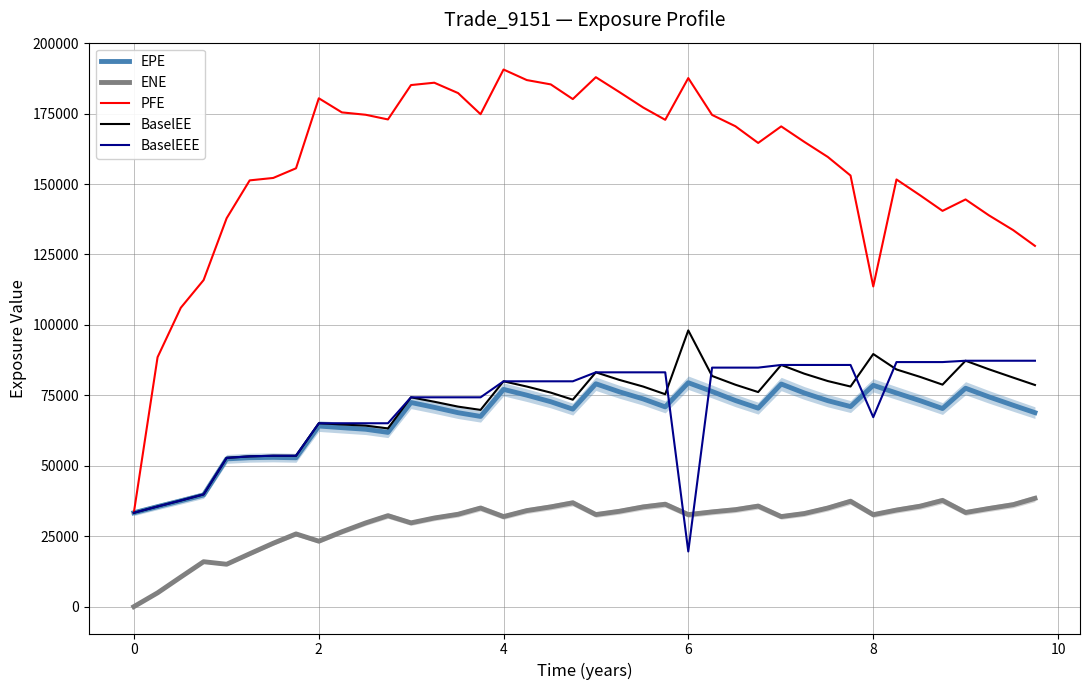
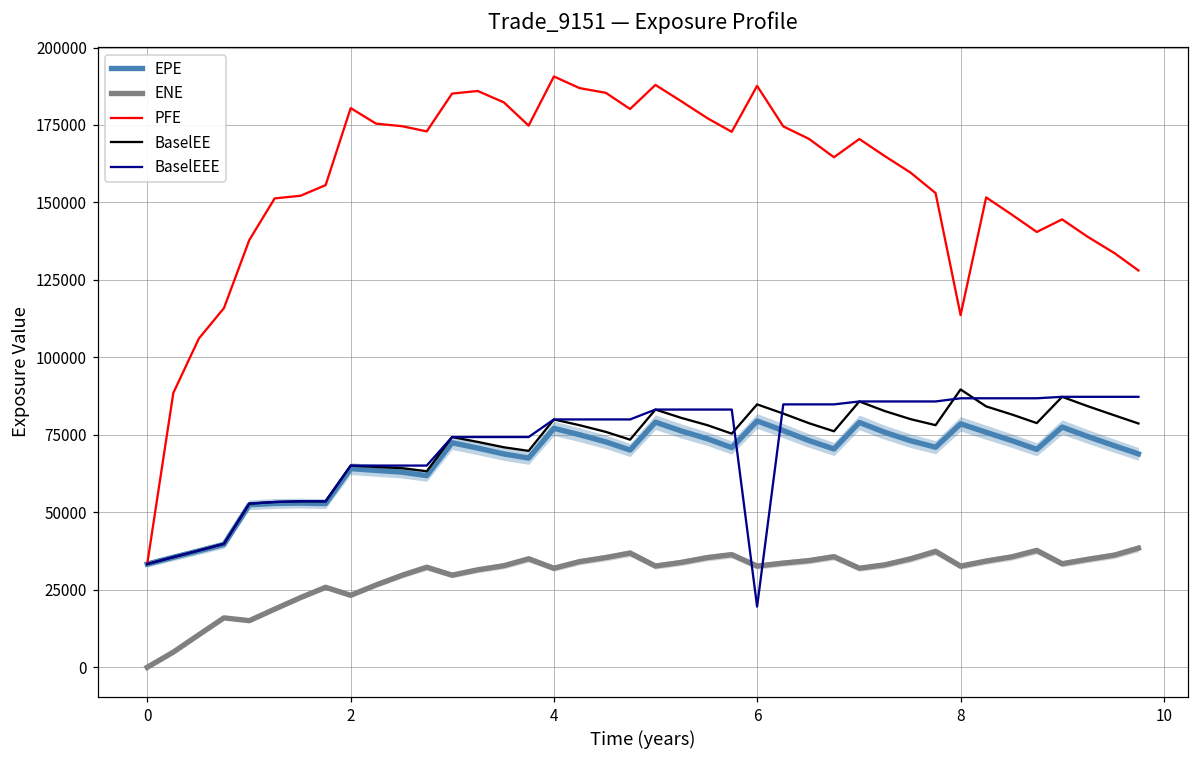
  {
    "PFE": {
      "2": 180000,
      "4": 191000,
      "6": 188000,
      "8": 114000
    },
    "BaselEE": {
-     "6": 98000,
+     "6": 85000,
      "8": 90000
    },
    "BaselEEE": {
      "6": 20000,
-     "8": 67000
+     "8": 87000
    }
  }
